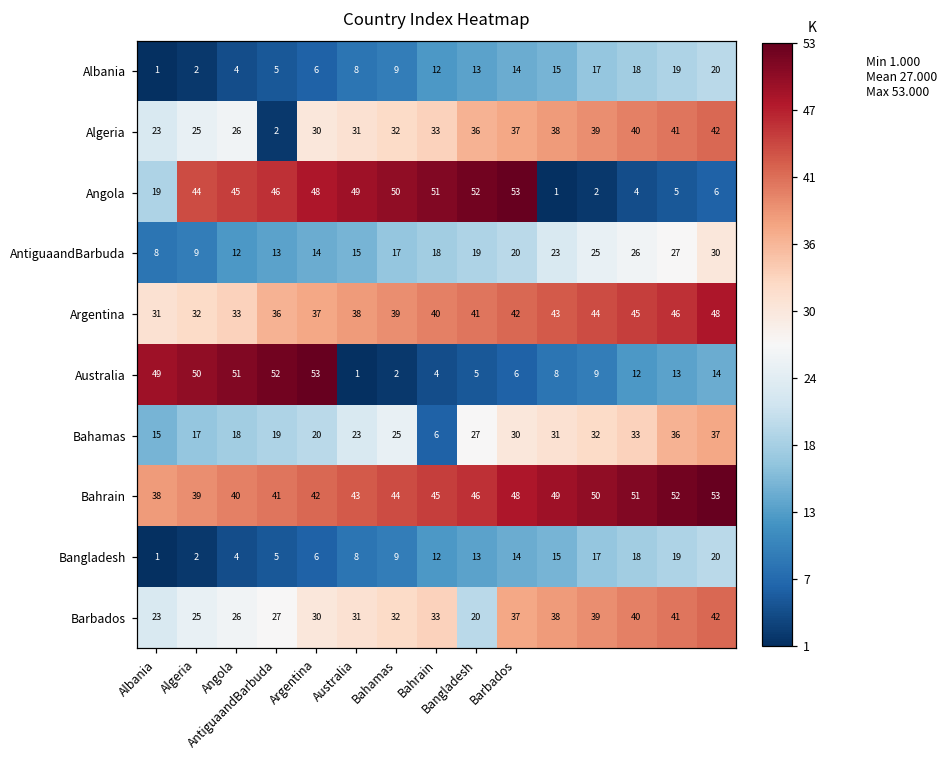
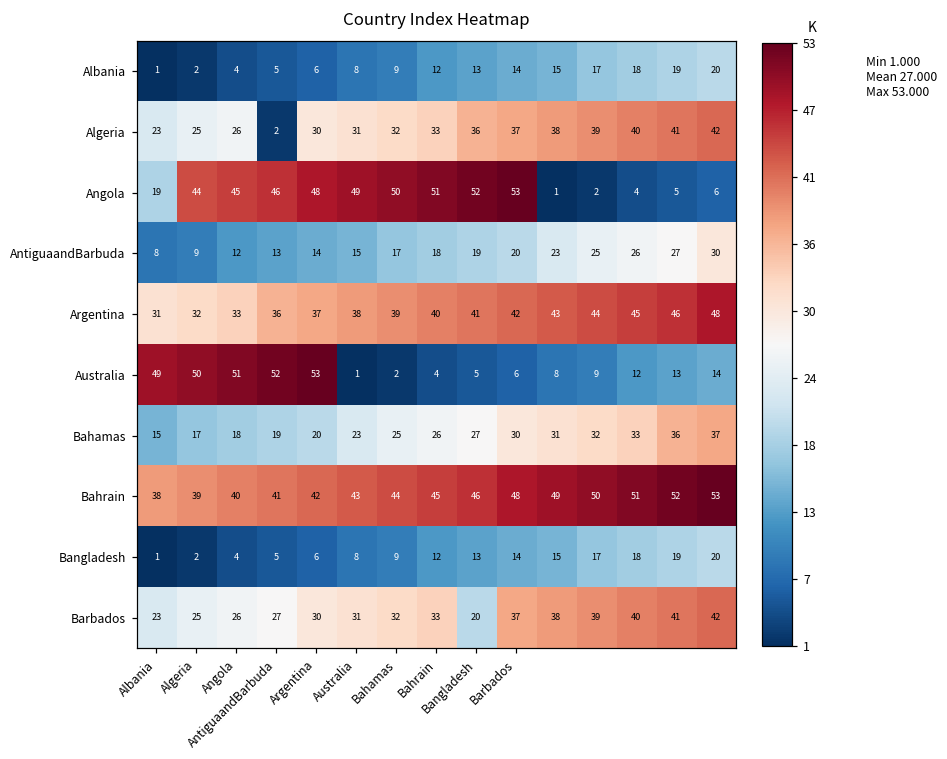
  {
    "Albania": {
      "Albania": 1,
      "Algeria": 2,
      "Angola": 4,
      "AntiguaandBarbuda": 5,
      "Argentina": 6,
      "Australia": 8,
      "Bahamas": 9,
      "Bahrain": 12,
      "Bangladesh": 13,
      "Barbados": 14
    },
    "Algeria": {
      "Albania": 23,
      "Algeria": 25,
      "Angola": 26,
      "AntiguaandBarbuda": 2,
      "Argentina": 30,
      "Australia": 31,
      "Bahamas": 32,
      "Bahrain": 33,
      "Bangladesh": 36,
      "Barbados": 37
    },
    "Angola": {
      "Albania": 19,
      "Algeria": 44,
      "Angola": 45,
      "AntiguaandBarbuda": 46,
      "Argentina": 48,
      "Australia": 49,
      "Bahamas": 50,
      "Bahrain": 51,
      "Bangladesh": 52,
      "Barbados": 53
    },
    "AntiguaandBarbuda": {
      "Albania": 8,
      "Algeria": 9,
      "Angola": 12,
      "AntiguaandBarbuda": 13,
      "Argentina": 14,
      "Australia": 15,
      "Bahamas": 17,
      "Bahrain": 18,
      "Bangladesh": 19,
      "Barbados": 20
    },
    "Argentina": {
      "Albania": 31,
      "Algeria": 32,
      "Angola": 33,
      "AntiguaandBarbuda": 36,
      "Argentina": 37,
      "Australia": 38,
      "Bahamas": 39,
      "Bahrain": 40,
      "Bangladesh": 41,
      "Barbados": 42
    },
    "Australia": {
      "Albania": 49,
      "Algeria": 50,
      "Angola": 51,
      "AntiguaandBarbuda": 52,
      "Argentina": 53,
      "Australia": 1,
      "Bahamas": 2,
      "Bahrain": 4,
      "Bangladesh": 5,
      "Barbados": 6
    },
    "Bahamas": {
      "Albania": 15,
      "Algeria": 17,
      "Angola": 18,
      "AntiguaandBarbuda": 19,
      "Argentina": 20,
      "Australia": 23,
      "Bahamas": 25,
-     "Bahrain": 6,
+     "Bahrain": 26,
      "Bangladesh": 27,
      "Barbados": 30
    },
    "Bahrain": {
      "Albania": 38,
      "Algeria": 39,
      "Angola": 40,
      "AntiguaandBarbuda": 41,
      "Argentina": 42,
      "Australia": 43,
      "Bahamas": 44,
      "Bahrain": 45,
      "Bangladesh": 46,
      "Barbados": 48
    },
    "Bangladesh": {
      "Albania": 1,
      "Algeria": 2,
      "Angola": 4,
      "AntiguaandBarbuda": 5,
      "Argentina": 6,
      "Australia": 8,
      "Bahamas": 9,
      "Bahrain": 12,
      "Bangladesh": 13,
      "Barbados": 14
    },
    "Barbados": {
      "Albania": 23,
      "Algeria": 25,
      "Angola": 26,
      "AntiguaandBarbuda": 27,
      "Argentina": 30,
      "Australia": 31,
      "Bahamas": 32,
      "Bahrain": 33,
      "Bangladesh": 20,
      "Barbados": 37
    }
  }
